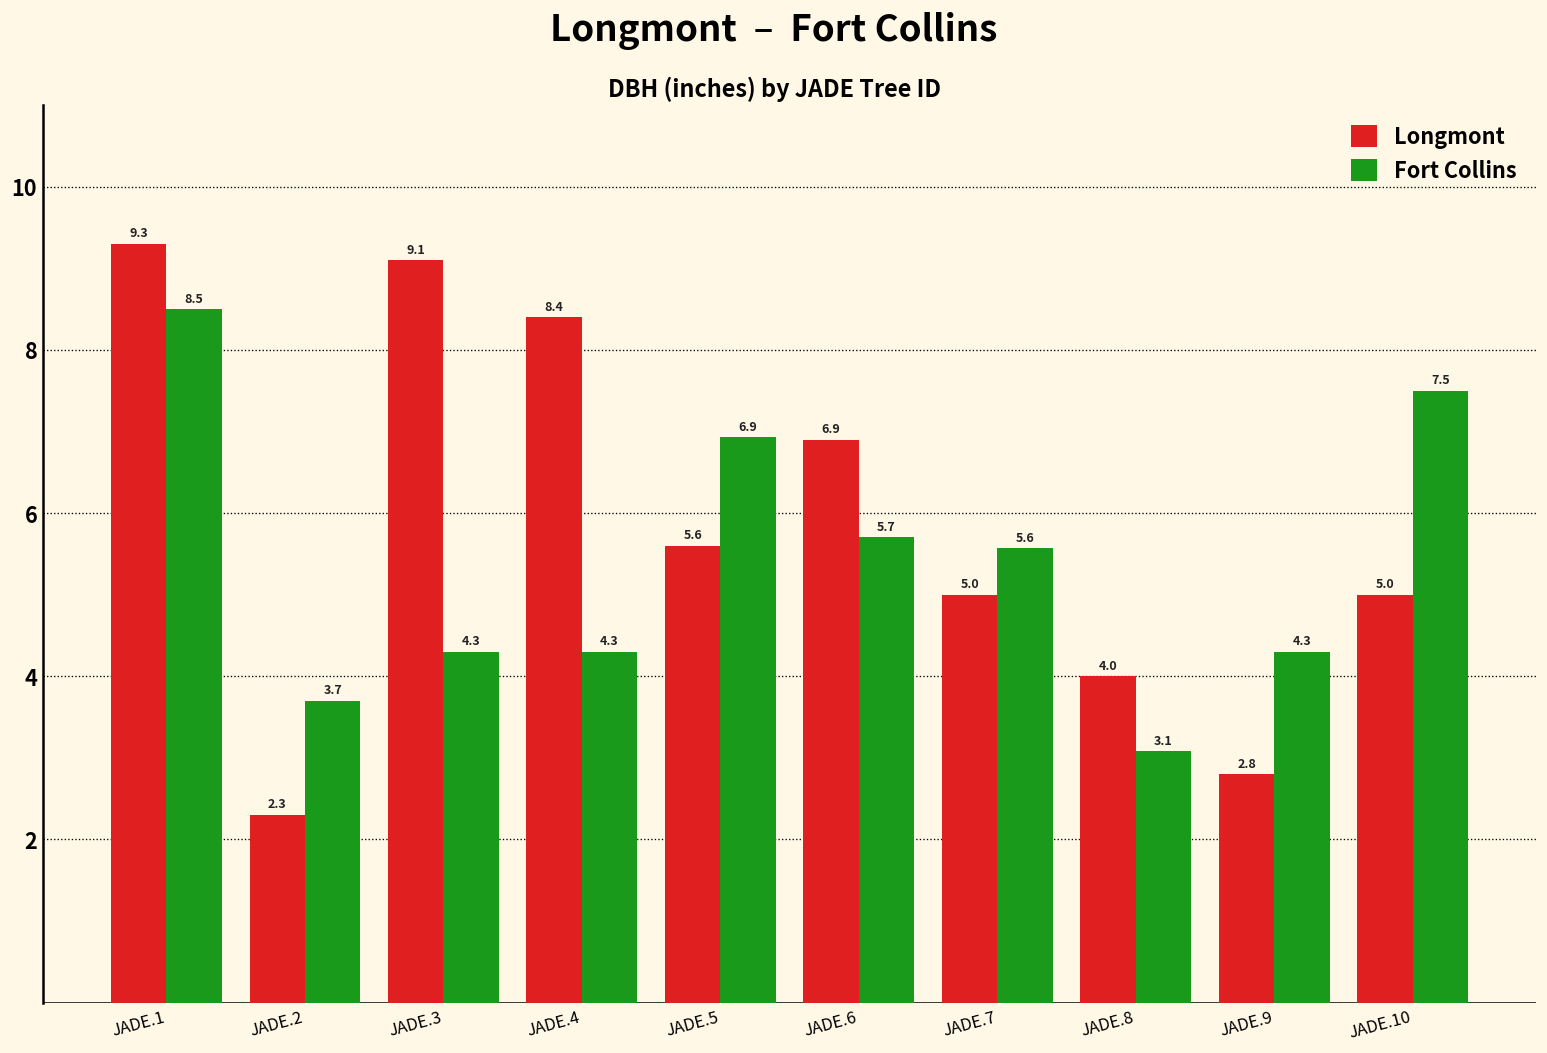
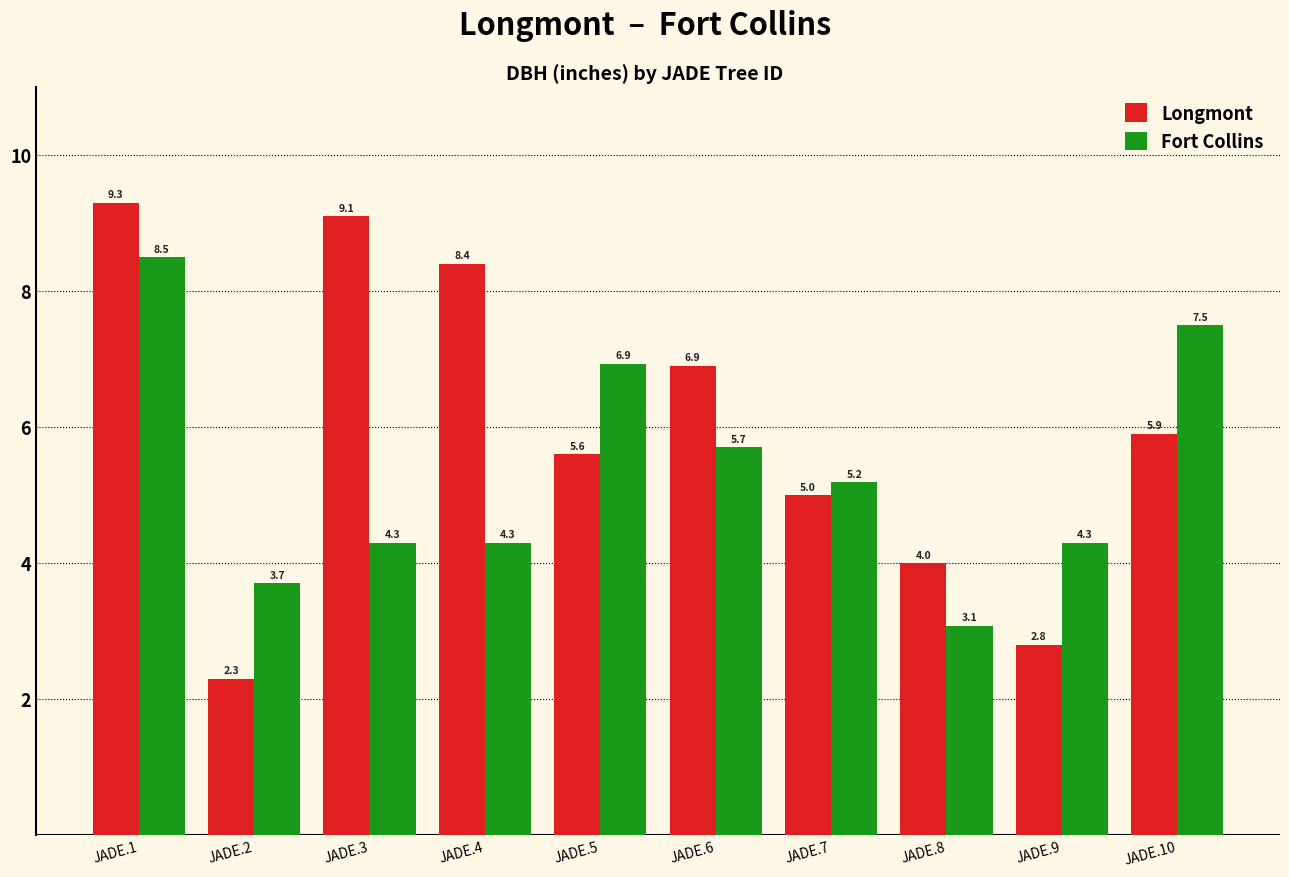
  {
    "Longmont": {
      "JADE.1": 9.3,
      "JADE.2": 2.3,
      "JADE.3": 9.1,
      "JADE.4": 8.4,
      "JADE.5": 5.6,
      "JADE.6": 6.9,
      "JADE.7": 5.0,
      "JADE.8": 4.0,
      "JADE.9": 2.8,
-     "JADE.10": 5.0
+     "JADE.10": 5.9
    },
    "Fort Collins": {
      "JADE.1": 8.5,
      "JADE.2": 3.7,
      "JADE.3": 4.3,
      "JADE.4": 4.3,
      "JADE.5": 6.9,
      "JADE.6": 5.7,
-     "JADE.7": 5.6,
+     "JADE.7": 5.2,
      "JADE.8": 3.1,
      "JADE.9": 4.3,
      "JADE.10": 7.5
    }
  }
